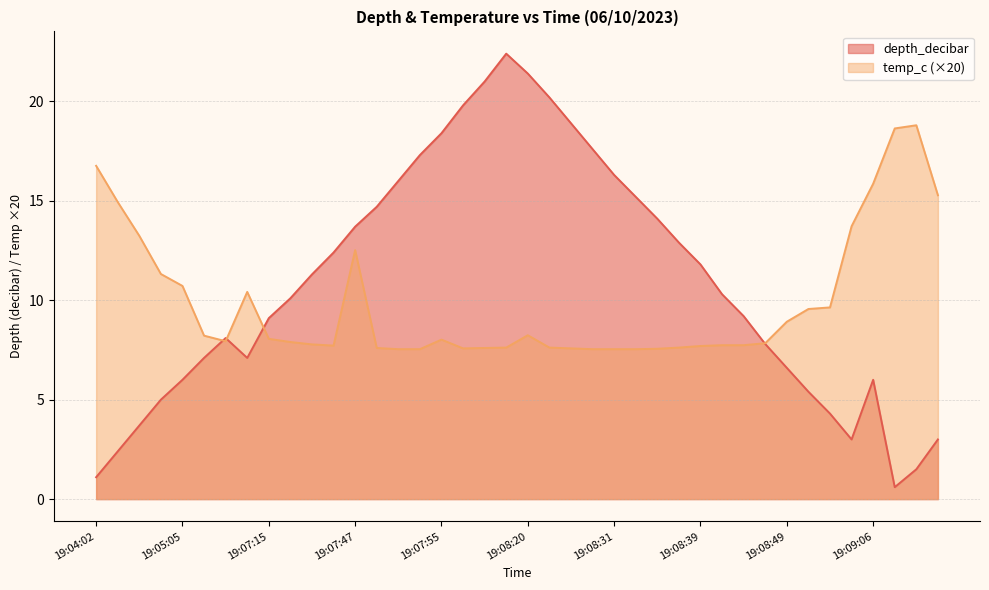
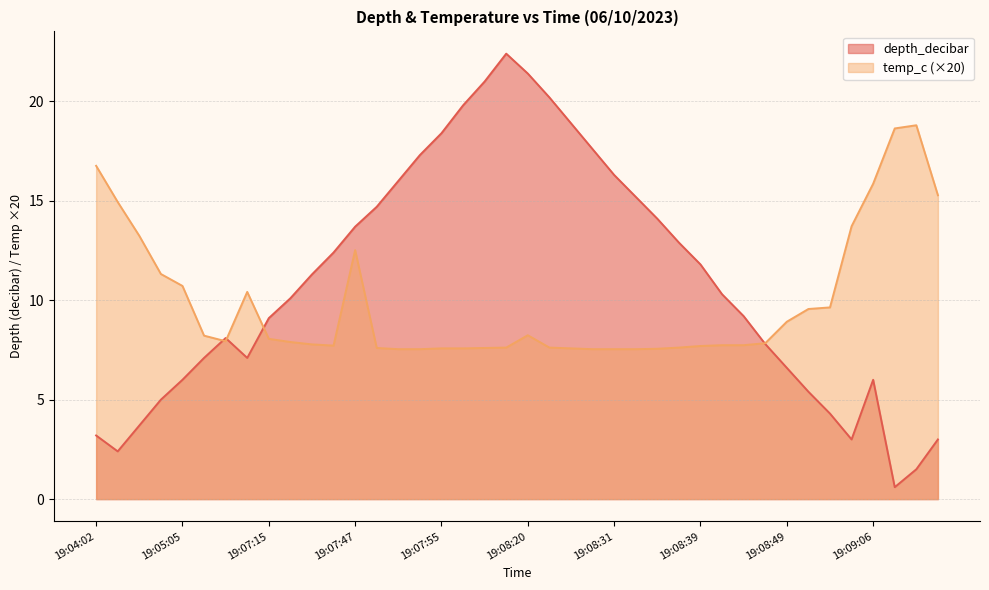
  {
    "depth_decibar": {
-     "19:04:02": 1.1,
+     "19:04:02": 3.2,
      "19:05:05": 6.0,
      "19:07:15": 9.1,
      "19:07:47": 13.7,
      "19:07:55": 18.4,
      "19:08:20": 21.4,
      "19:08:31": 16.3,
      "19:08:39": 11.8,
      "19:08:49": 6.6,
      "19:09:06": 6.0
    },
    "temp_c (×20)": {
      "19:04:02": 16.8,
      "19:05:05": 10.7,
      "19:07:15": 8.1,
      "19:07:47": 12.5,
-     "19:07:55": 8.0,
+     "19:07:55": 7.6,
      "19:08:20": 8.2,
      "19:08:31": 7.5,
      "19:08:39": 7.7,
      "19:08:49": 8.9,
      "19:09:06": 15.9
    }
  }
